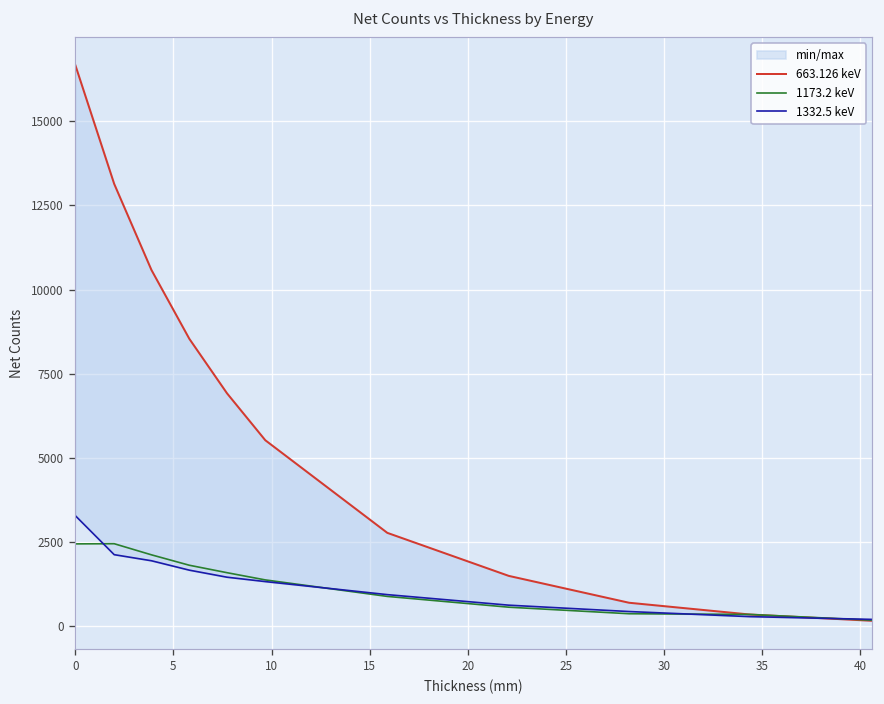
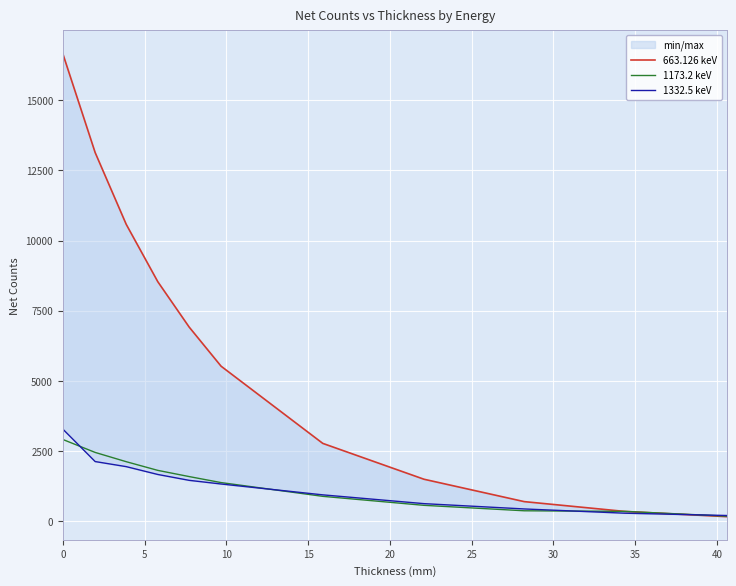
  {
    "1173.2 keV": {
-     "0": 2500
+     "0": 2900
    },
    "1332.5 keV": {
      "0": 3300
    }
  }
